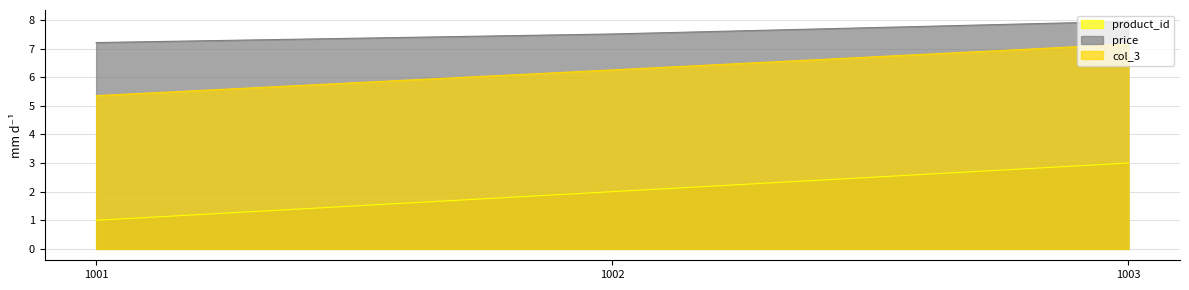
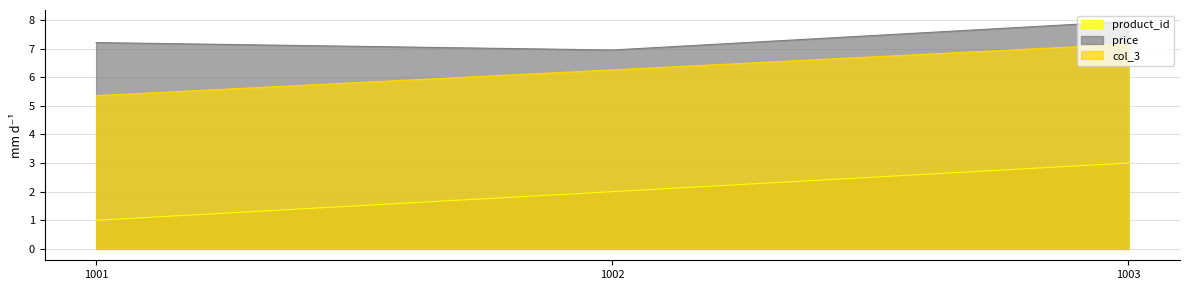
  {
    "price": {
      "1001": 7.2,
-     "1002": 7.5
+     "1002": 7.0
    }
  }
